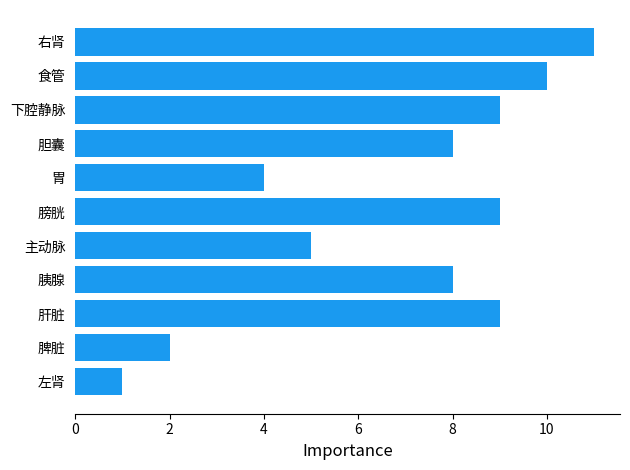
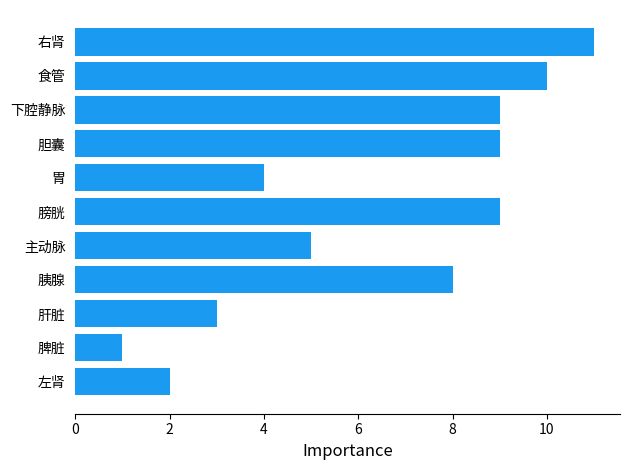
  {
    "右肾": 11,
    "食管": 10,
    "下腔静脉": 9,
-   "胆囊": 8,
+   "胆囊": 9,
    "胃": 4,
    "膀胱": 9,
    "主动脉": 5,
    "胰腺": 8,
-   "肝脏": 9,
-   "脾脏": 2,
-   "左肾": 1
+   "肝脏": 3,
+   "脾脏": 1,
+   "左肾": 2
  }
